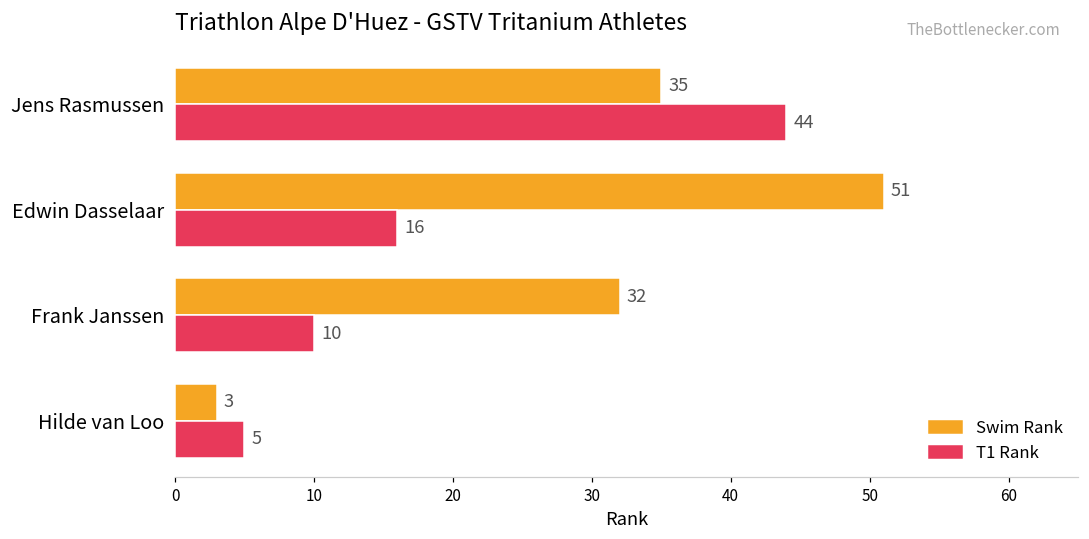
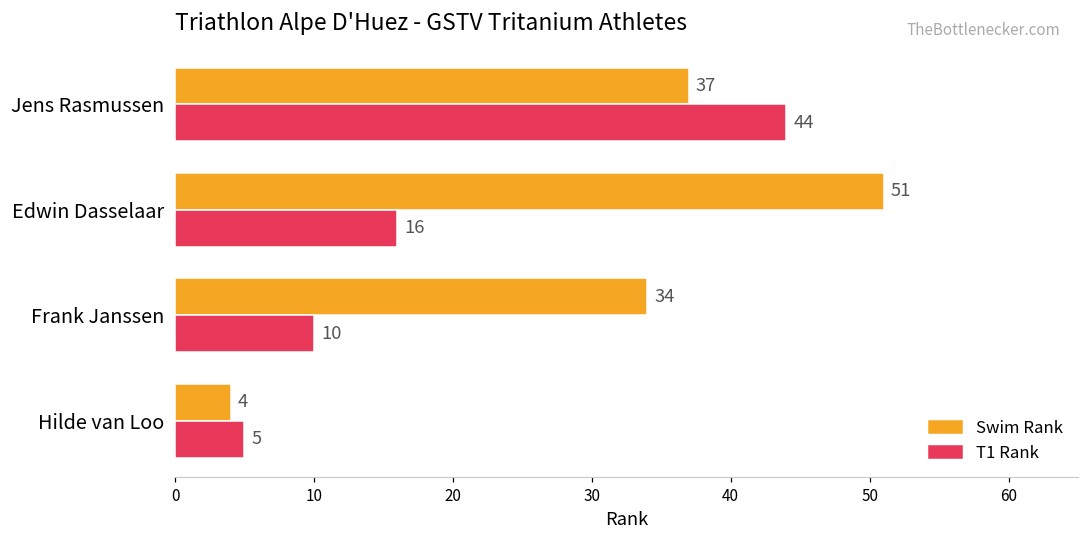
  {
    "Swim Rank": {
-     "Jens Rasmussen": 35,
+     "Jens Rasmussen": 37,
      "Edwin Dasselaar": 51,
-     "Frank Janssen": 32,
-     "Hilde van Loo": 3
+     "Frank Janssen": 34,
+     "Hilde van Loo": 4
    },
    "T1 Rank": {
      "Jens Rasmussen": 44,
      "Edwin Dasselaar": 16,
      "Frank Janssen": 10,
      "Hilde van Loo": 5
    }
  }
